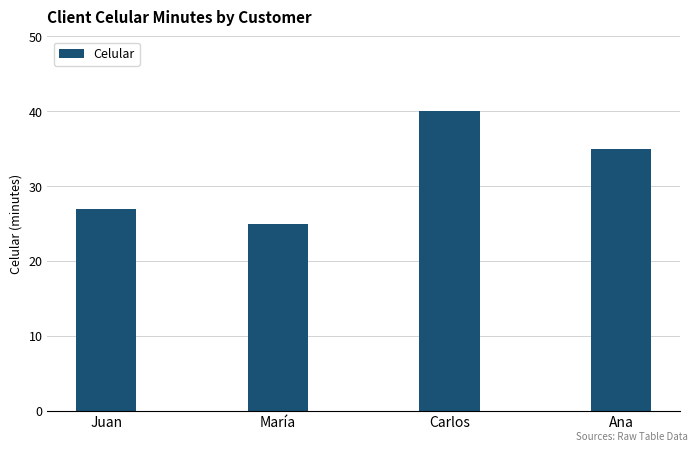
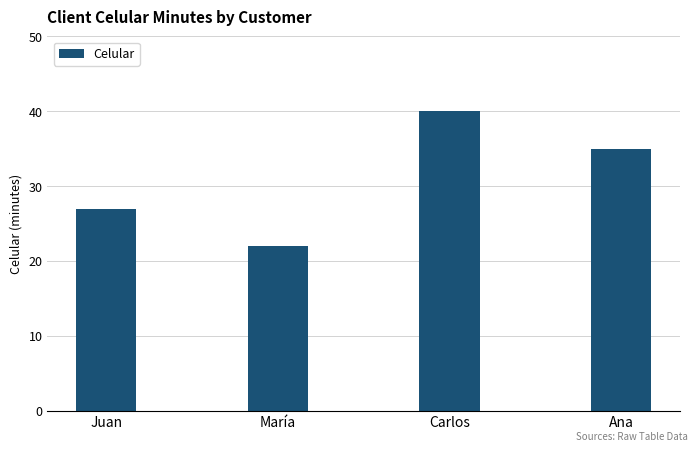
  {
    "Juan": 27,
-   "María": 25,
+   "María": 22,
    "Carlos": 40,
    "Ana": 35
  }
